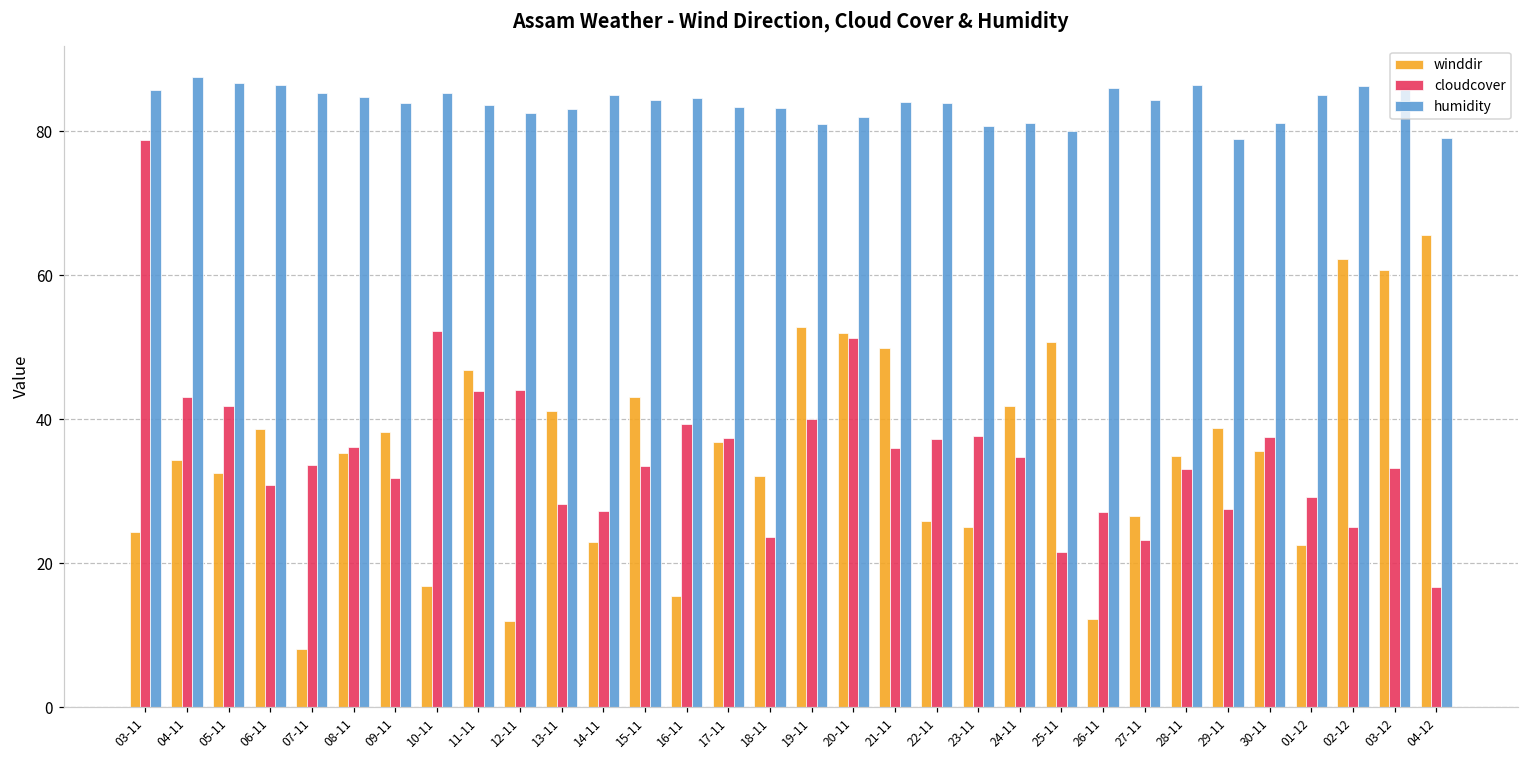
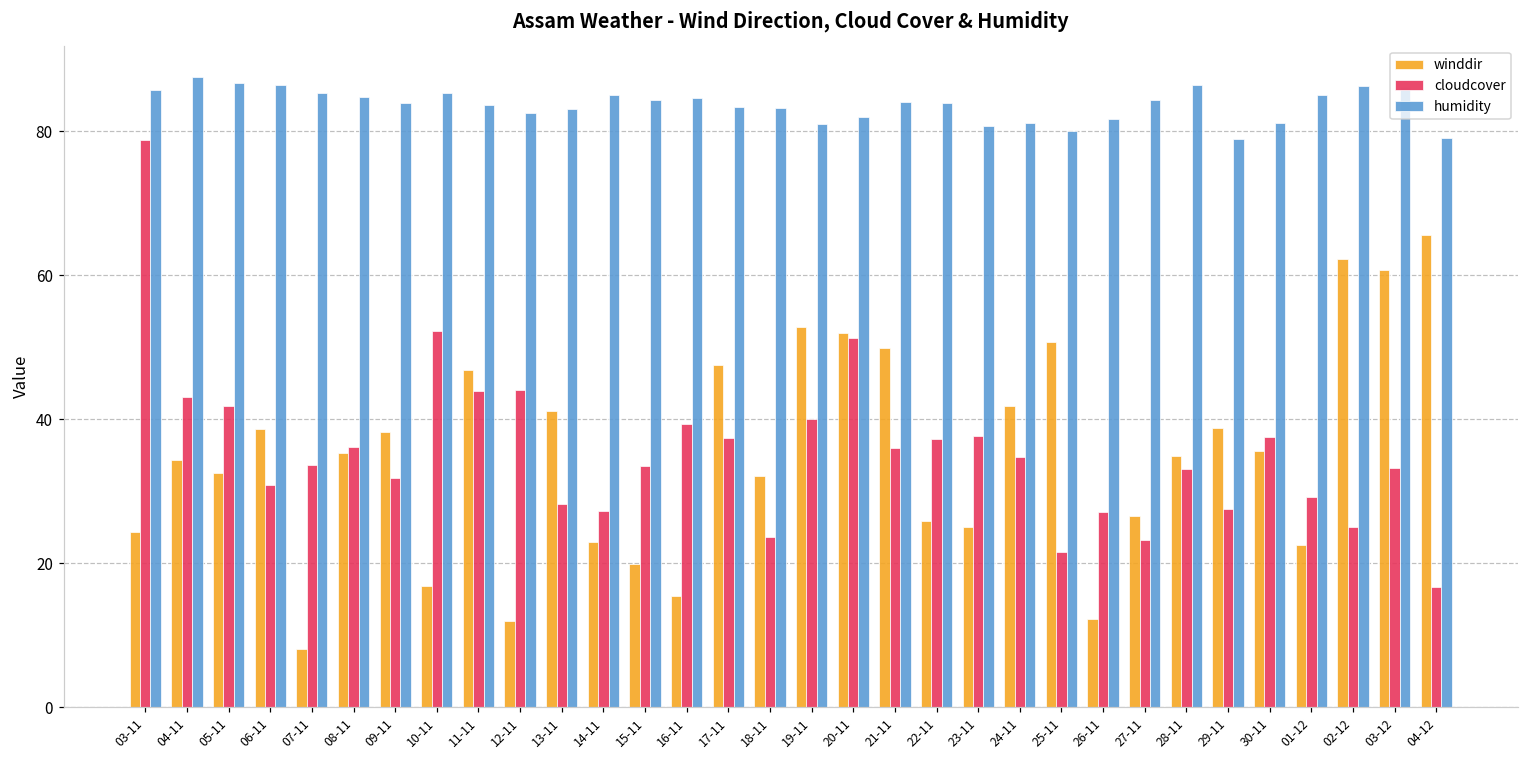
  {
    "winddir": {
      "03-11": 24,
      "04-11": 34,
      "05-11": 33,
      "06-11": 39,
      "07-11": 8,
      "08-11": 35,
      "09-11": 38,
      "10-11": 17,
      "11-11": 47,
      "12-11": 12,
      "13-11": 41,
      "14-11": 23,
-     "15-11": 43,
+     "15-11": 20,
      "16-11": 15,
-     "17-11": 37,
+     "17-11": 48,
      "18-11": 32,
      "19-11": 53,
      "20-11": 52,
      "21-11": 50,
      "22-11": 26,
      "23-11": 25,
      "24-11": 42,
      "25-11": 51,
      "26-11": 12,
      "27-11": 27,
      "28-11": 35,
      "29-11": 39,
      "30-11": 36,
      "01-12": 23,
      "02-12": 62,
      "03-12": 61,
      "04-12": 66
    },
    "cloudcover": {
      "03-11": 79,
      "04-11": 43,
      "05-11": 42,
      "06-11": 31,
      "07-11": 34,
      "08-11": 36,
      "09-11": 32,
      "10-11": 52,
      "11-11": 44,
      "12-11": 44,
      "13-11": 28,
      "14-11": 27,
      "15-11": 34,
      "16-11": 39,
      "17-11": 37,
      "18-11": 24,
      "19-11": 40,
      "20-11": 51,
      "21-11": 36,
      "22-11": 37,
      "23-11": 38,
      "24-11": 35,
      "25-11": 22,
      "26-11": 27,
      "27-11": 23,
      "28-11": 33,
      "29-11": 28,
      "30-11": 38,
      "01-12": 29,
      "02-12": 25,
      "03-12": 33,
      "04-12": 17
    },
    "humidity": {
      "03-11": 86,
      "04-11": 88,
      "05-11": 87,
      "06-11": 87,
      "07-11": 85,
      "08-11": 85,
      "09-11": 84,
      "10-11": 85,
      "11-11": 84,
      "12-11": 83,
      "13-11": 83,
      "14-11": 85,
      "15-11": 84,
      "16-11": 85,
      "17-11": 83,
      "18-11": 83,
      "19-11": 81,
      "20-11": 82,
      "21-11": 84,
      "22-11": 84,
      "23-11": 81,
      "24-11": 81,
      "25-11": 80,
-     "26-11": 86,
+     "26-11": 82,
      "27-11": 84,
      "28-11": 87,
      "29-11": 79,
      "30-11": 81,
      "01-12": 85,
      "02-12": 86,
      "04-12": 79
    }
  }
